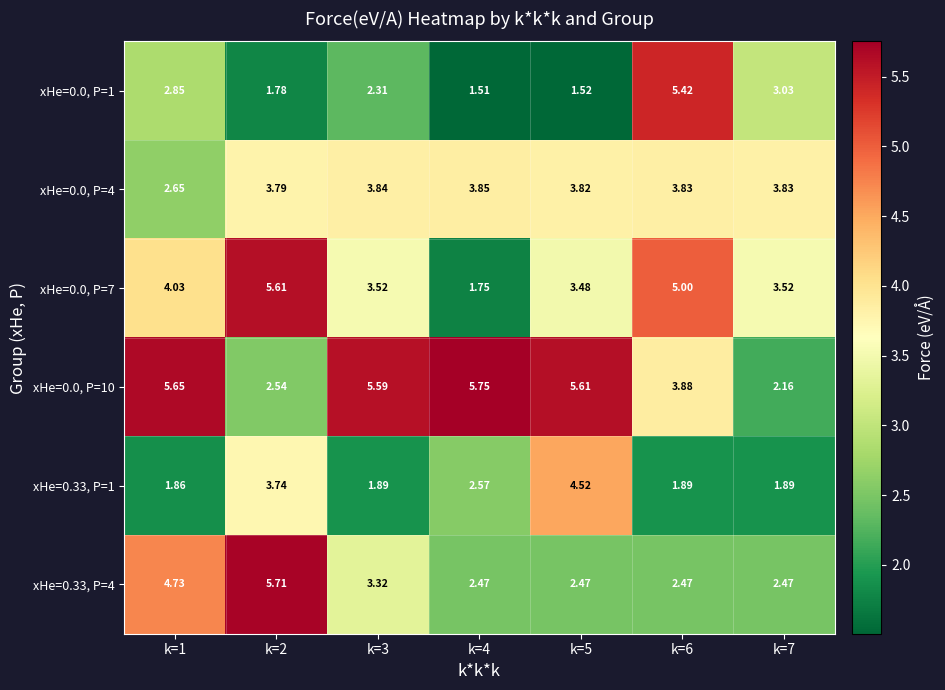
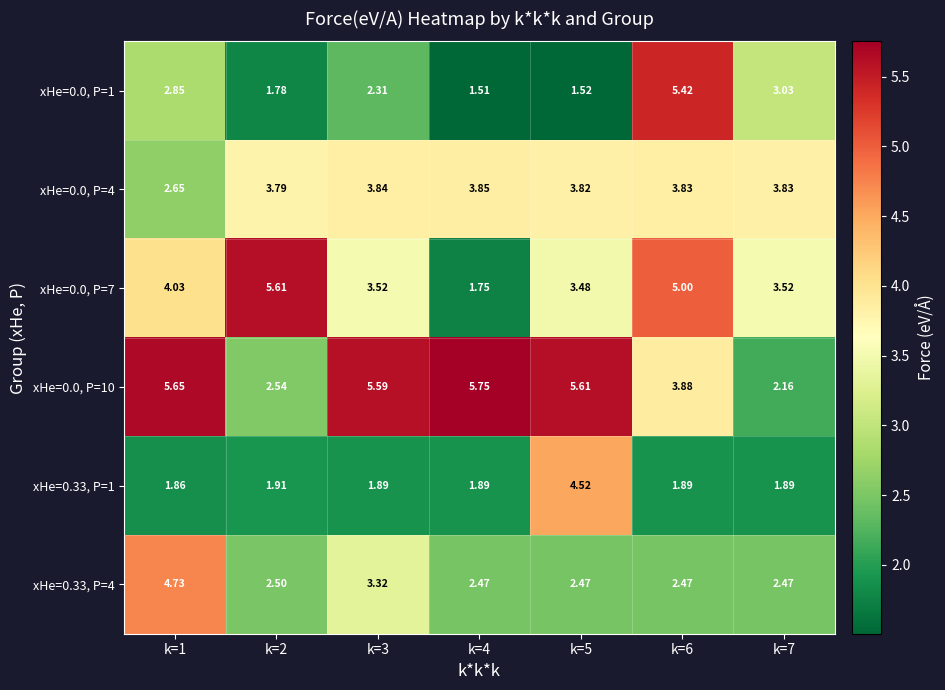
  {
    "xHe=0.0, P=1": {
      "k=1": 2.85,
      "k=2": 1.78,
      "k=3": 2.31,
      "k=4": 1.51,
      "k=5": 1.52,
      "k=6": 5.42,
      "k=7": 3.03
    },
    "xHe=0.0, P=4": {
      "k=1": 2.65,
      "k=2": 3.79,
      "k=3": 3.84,
      "k=4": 3.85,
      "k=5": 3.82,
      "k=6": 3.83,
      "k=7": 3.83
    },
    "xHe=0.0, P=7": {
      "k=1": 4.03,
      "k=2": 5.61,
      "k=3": 3.52,
      "k=4": 1.75,
      "k=5": 3.48,
      "k=6": 5.00,
      "k=7": 3.52
    },
    "xHe=0.0, P=10": {
      "k=1": 5.65,
      "k=2": 2.54,
      "k=3": 5.59,
      "k=4": 5.75,
      "k=5": 5.61,
      "k=6": 3.88,
      "k=7": 2.16
    },
    "xHe=0.33, P=1": {
      "k=1": 1.86,
-     "k=2": 3.74,
+     "k=2": 1.91,
      "k=3": 1.89,
-     "k=4": 2.57,
+     "k=4": 1.89,
      "k=5": 4.52,
      "k=6": 1.89,
      "k=7": 1.89
    },
    "xHe=0.33, P=4": {
      "k=1": 4.73,
-     "k=2": 5.71,
+     "k=2": 2.50,
      "k=3": 3.32,
      "k=4": 2.47,
      "k=5": 2.47,
      "k=6": 2.47,
      "k=7": 2.47
    }
  }
